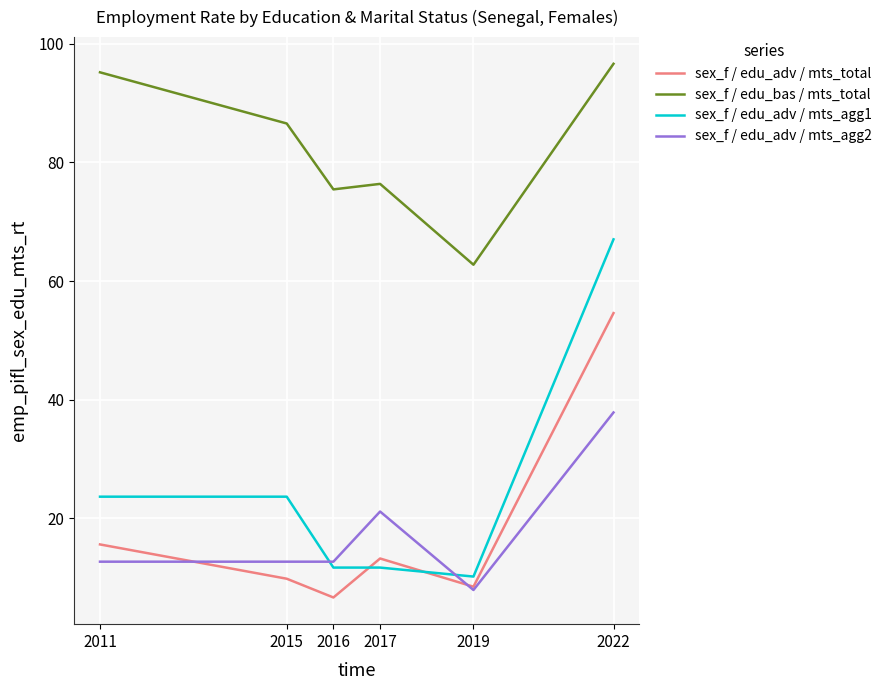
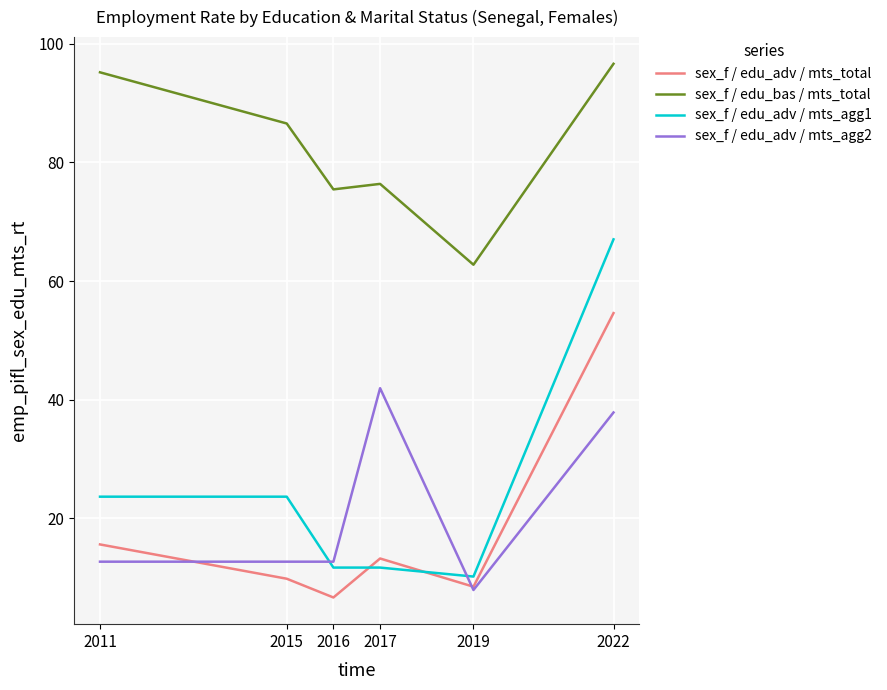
  {
    "sex_f / edu_adv / mts_total": {
      "2011": 16,
      "2015": 10,
      "2016": 7,
      "2017": 13,
      "2019": 8,
      "2022": 55
    },
    "sex_f / edu_bas / mts_total": {
      "2011": 95,
      "2015": 87,
      "2016": 75,
      "2017": 76,
      "2019": 63,
      "2022": 97
    },
    "sex_f / edu_adv / mts_agg1": {
      "2011": 24,
      "2015": 24,
      "2016": 12,
      "2017": 12,
      "2019": 10,
      "2022": 67
    },
    "sex_f / edu_adv / mts_agg2": {
      "2011": 13,
      "2015": 13,
      "2016": 13,
-     "2017": 21,
+     "2017": 42,
      "2019": 8,
      "2022": 38
    }
  }
